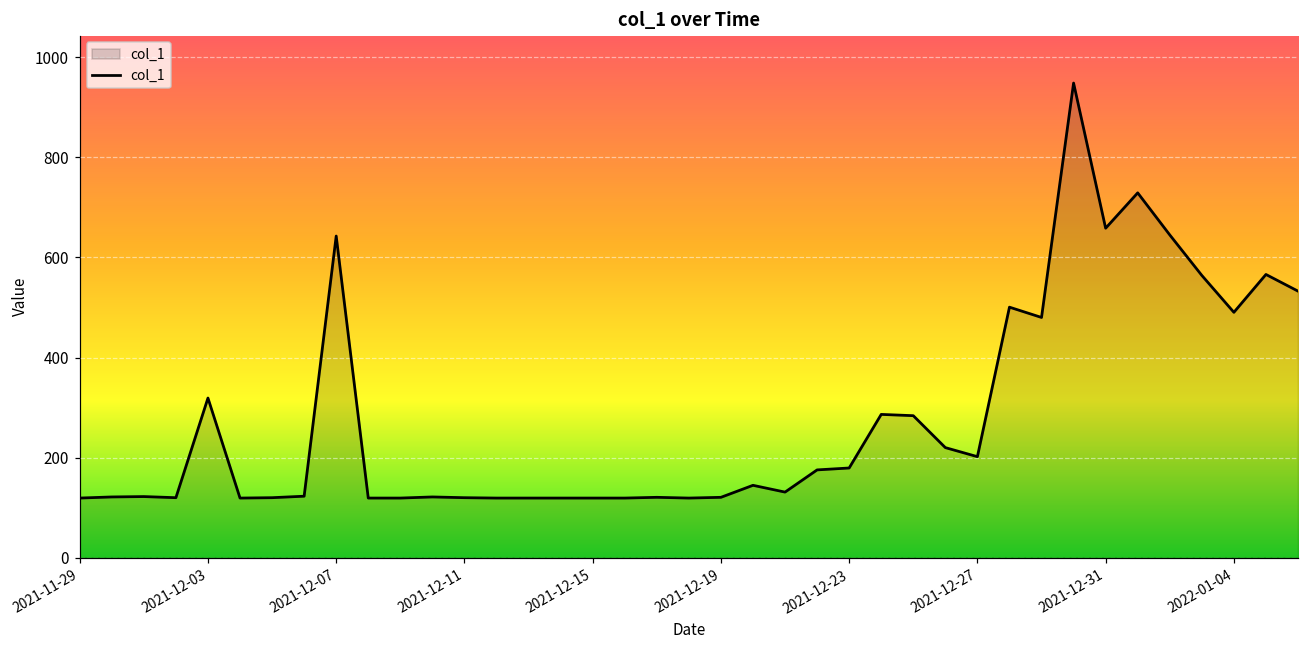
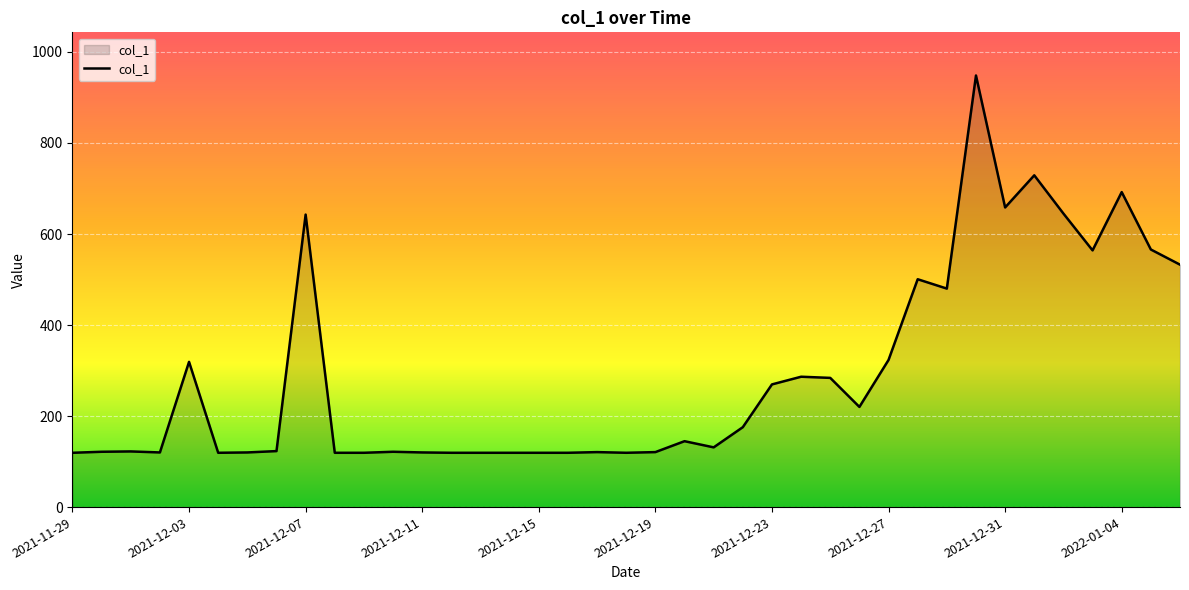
  {
    "2021-11-29": 120,
    "2021-12-03": 320,
    "2021-12-07": 640,
    "2021-12-11": 120,
    "2021-12-15": 120,
    "2021-12-19": 120,
-   "2021-12-23": 180,
-   "2021-12-27": 200,
+   "2021-12-23": 270,
+   "2021-12-27": 320,
    "2021-12-31": 660,
-   "2022-01-04": 490
+   "2022-01-04": 690
  }
